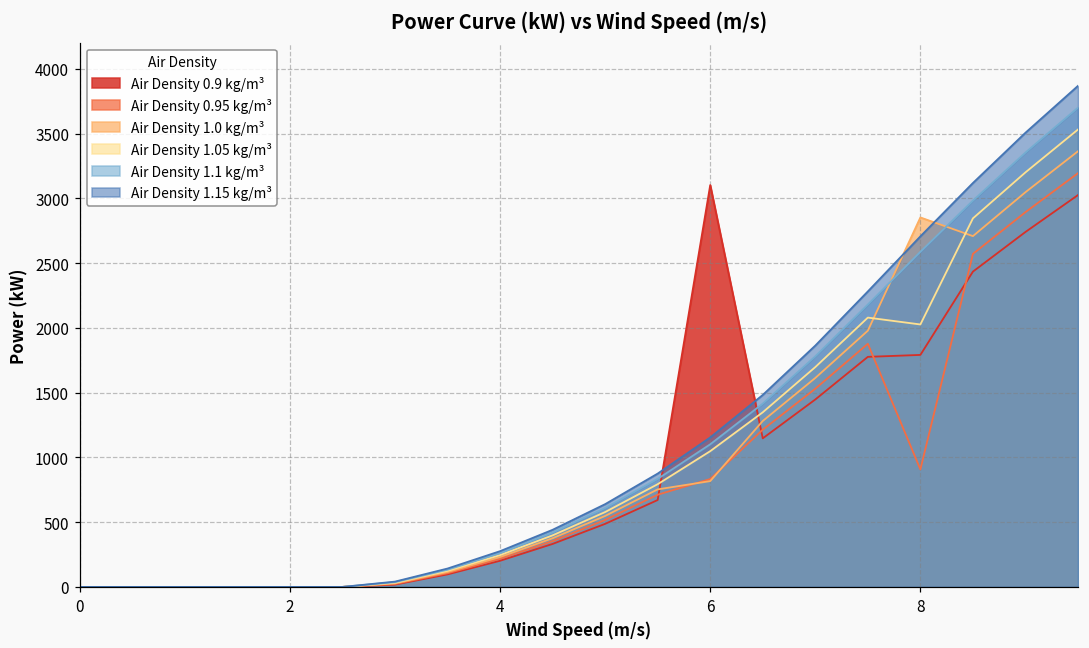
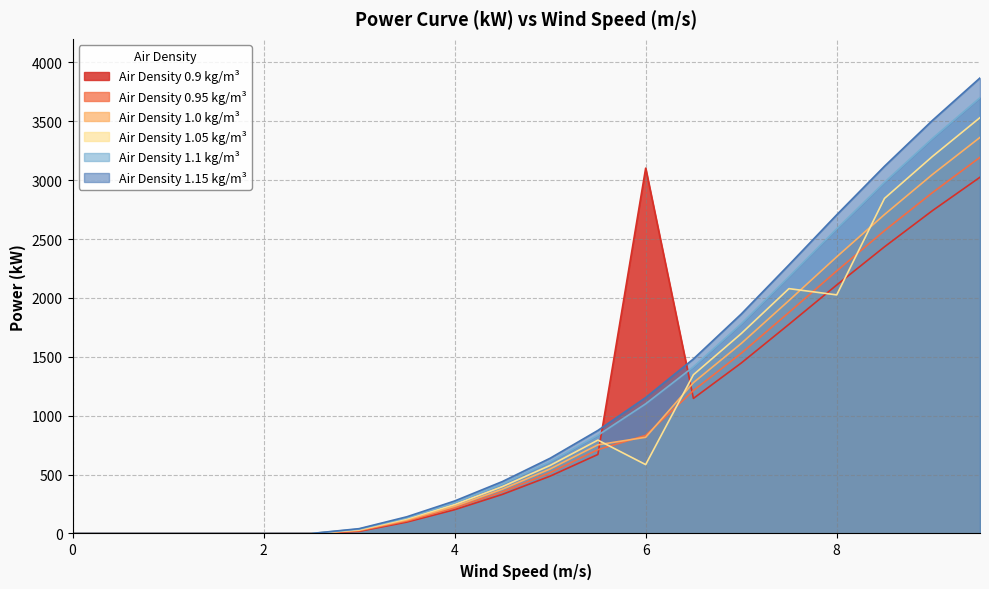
  {
    "Air Density 0.9 kg/m³": {
      "6": 3100,
-     "8": 1790
+     "8": 2110
    },
    "Air Density 0.95 kg/m³": {
-     "8": 910
+     "8": 2230
    },
    "Air Density 1.0 kg/m³": {
-     "8": 2850
+     "8": 2350
    },
    "Air Density 1.05 kg/m³": {
-     "6": 1050,
+     "6": 590,
      "8": 2030
    }
  }
